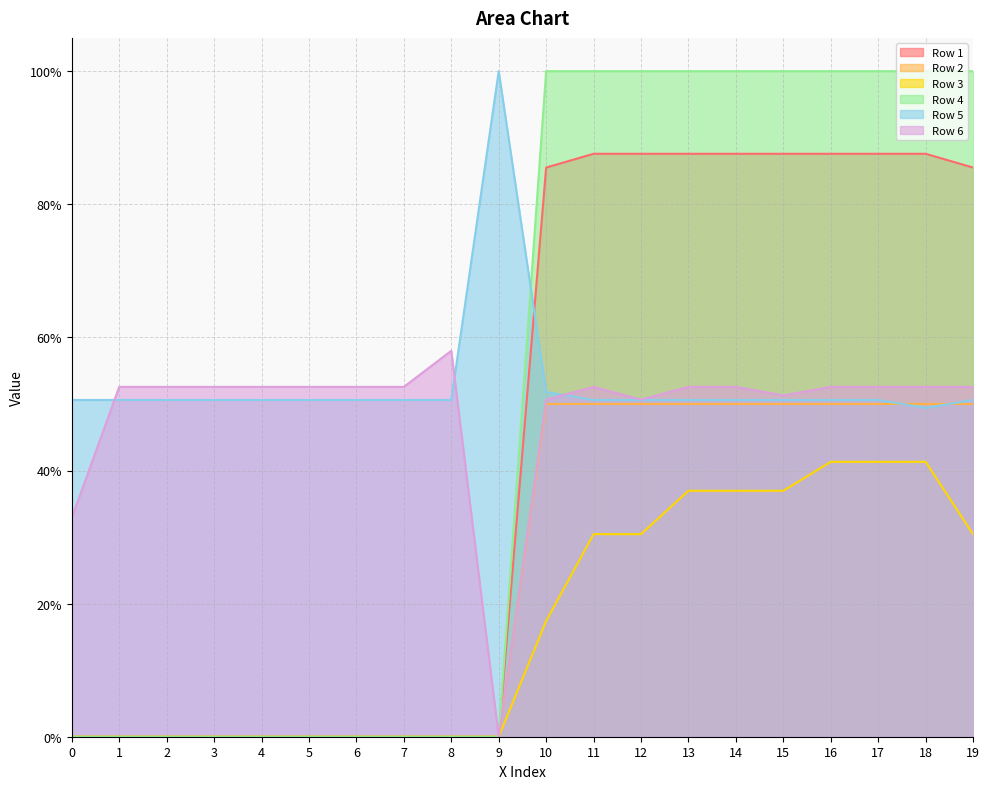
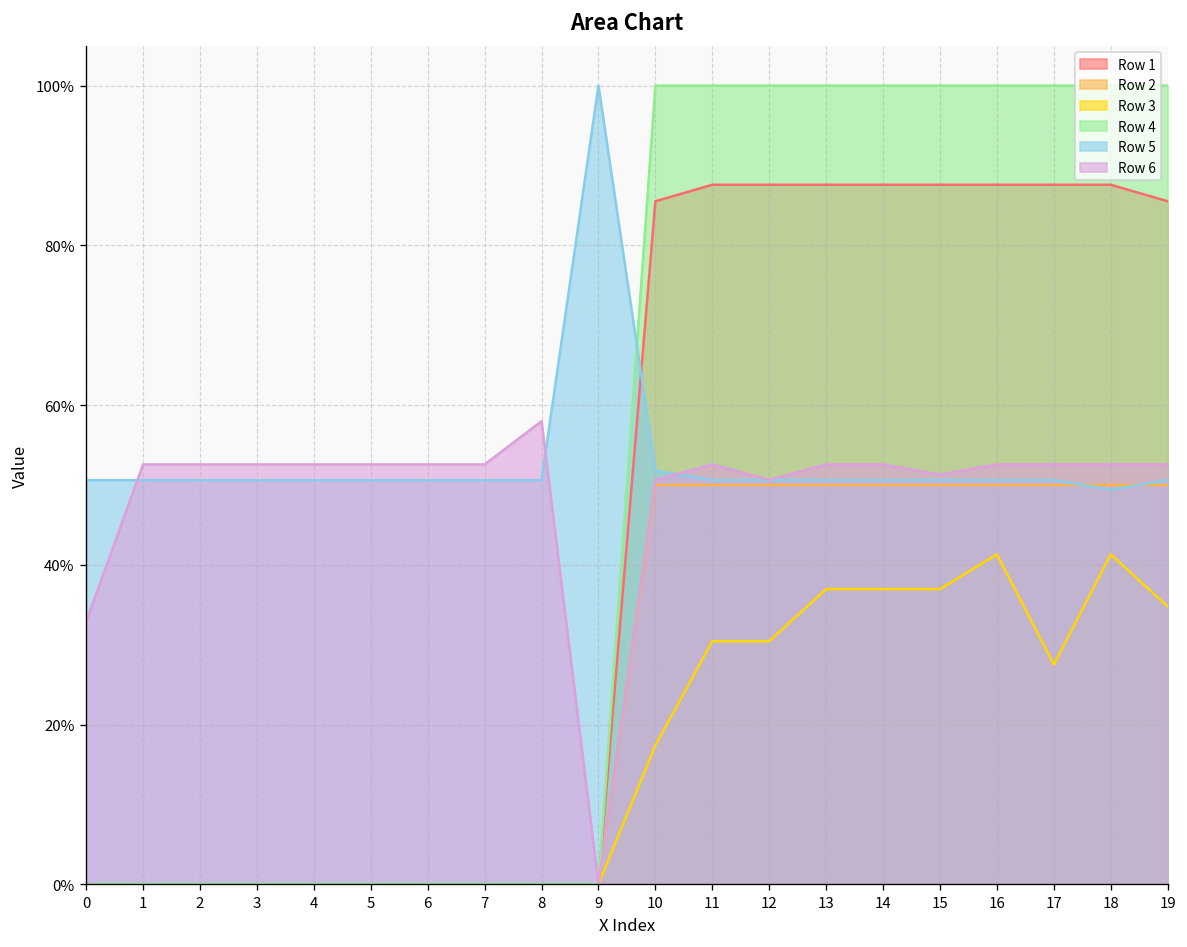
  {
    "Row 1": {
      "10": "86%",
      "11": "88%",
      "12": "88%",
      "13": "88%",
      "14": "88%",
      "15": "88%",
      "16": "88%",
      "17": "88%",
      "18": "88%",
      "19": "86%"
    },
    "Row 2": {
      "10": "50%",
      "11": "50%",
      "12": "50%",
      "13": "50%",
      "14": "50%",
      "15": "50%",
      "16": "50%",
      "17": "50%",
      "18": "50%",
      "19": "50%"
    },
    "Row 3": {
      "10": "17%",
      "11": "30%",
      "12": "30%",
      "13": "37%",
      "14": "37%",
      "15": "37%",
      "16": "41%",
-     "17": "41%",
+     "17": "28%",
      "18": "41%",
-     "19": "30%"
+     "19": "35%"
    },
    "Row 4": {
      "10": "100%",
      "11": "100%",
      "12": "100%",
      "13": "100%",
      "14": "100%",
      "15": "100%",
      "16": "100%",
      "17": "100%",
      "19": "100%"
    },
    "Row 5": {
      "0": "51%",
      "1": "51%",
      "2": "51%",
      "3": "51%",
      "4": "51%",
      "5": "51%",
      "6": "51%",
      "7": "51%",
      "8": "51%",
      "9": "100%",
      "10": "52%",
      "11": "51%",
      "13": "51%",
      "14": "51%",
      "15": "51%",
      "16": "51%",
      "17": "51%",
      "18": "49%",
      "19": "51%"
    },
    "Row 6": {
      "0": "33%",
      "1": "53%",
      "2": "53%",
      "3": "53%",
      "4": "53%",
      "5": "53%",
      "6": "53%",
      "7": "53%",
      "8": "58%",
      "10": "51%",
      "11": "53%",
      "13": "53%",
      "14": "53%",
      "15": "51%",
      "16": "53%",
      "17": "53%",
      "18": "53%",
      "19": "53%"
    }
  }
